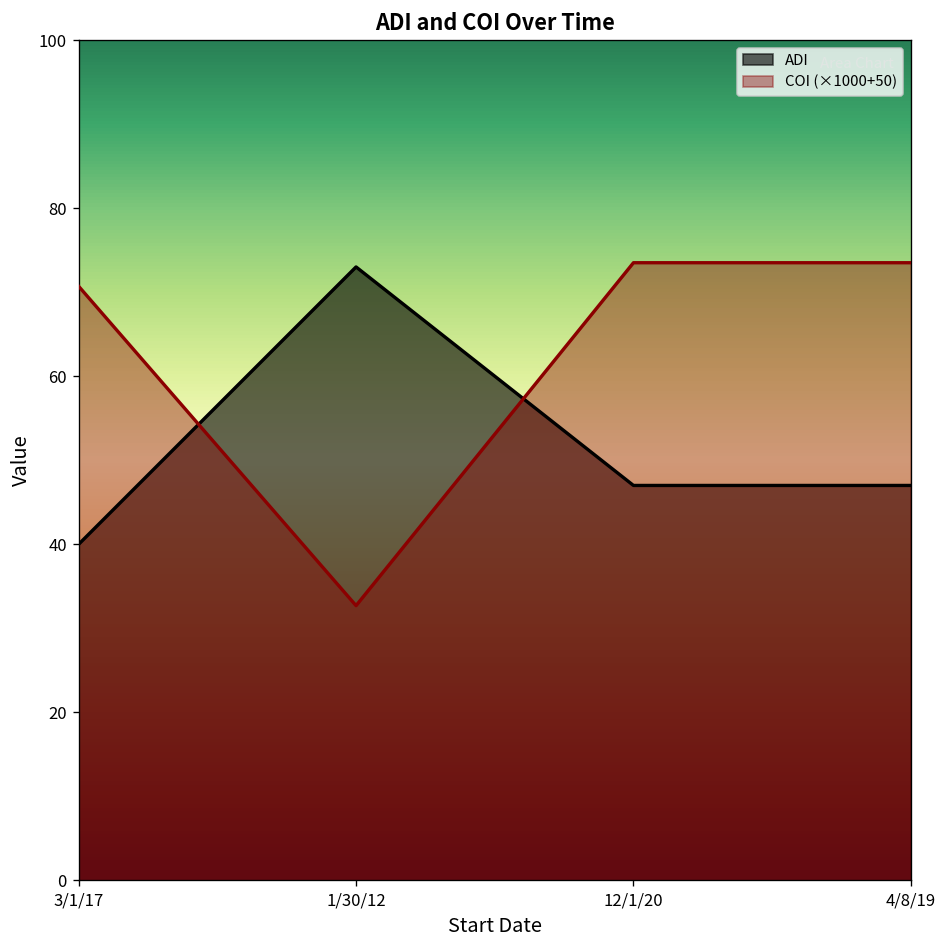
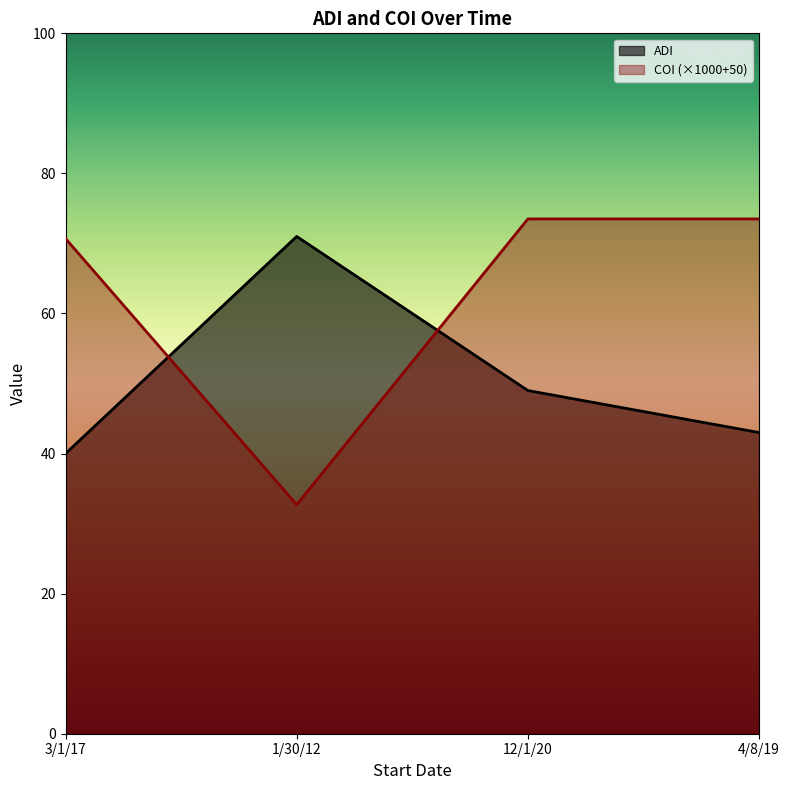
  {
    "ADI": {
      "3/1/17": 40,
-     "1/30/12": 73,
-     "12/1/20": 47,
-     "4/8/19": 47
+     "1/30/12": 71,
+     "12/1/20": 49,
+     "4/8/19": 43
    },
    "COI (×1000+50)": {
      "3/1/17": 71,
      "1/30/12": 33,
      "12/1/20": 74,
      "4/8/19": 74
    }
  }
